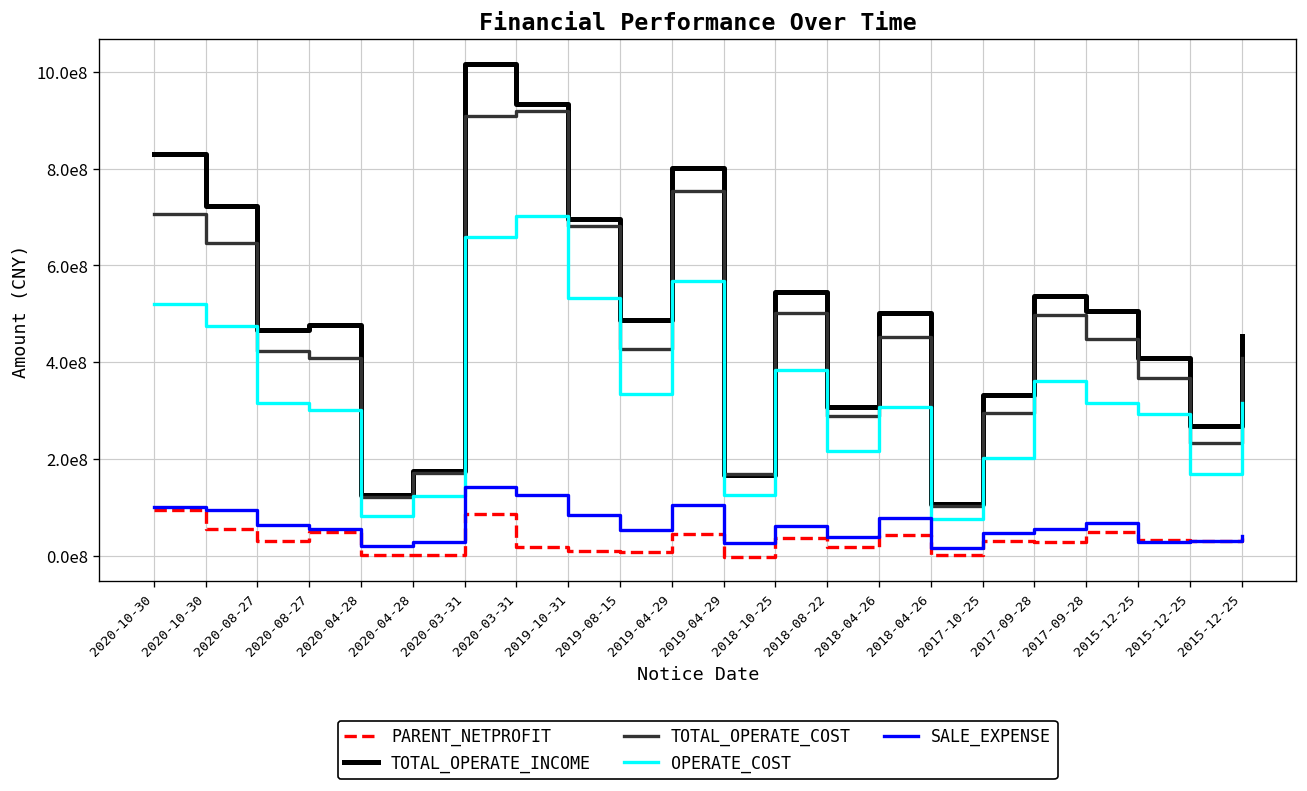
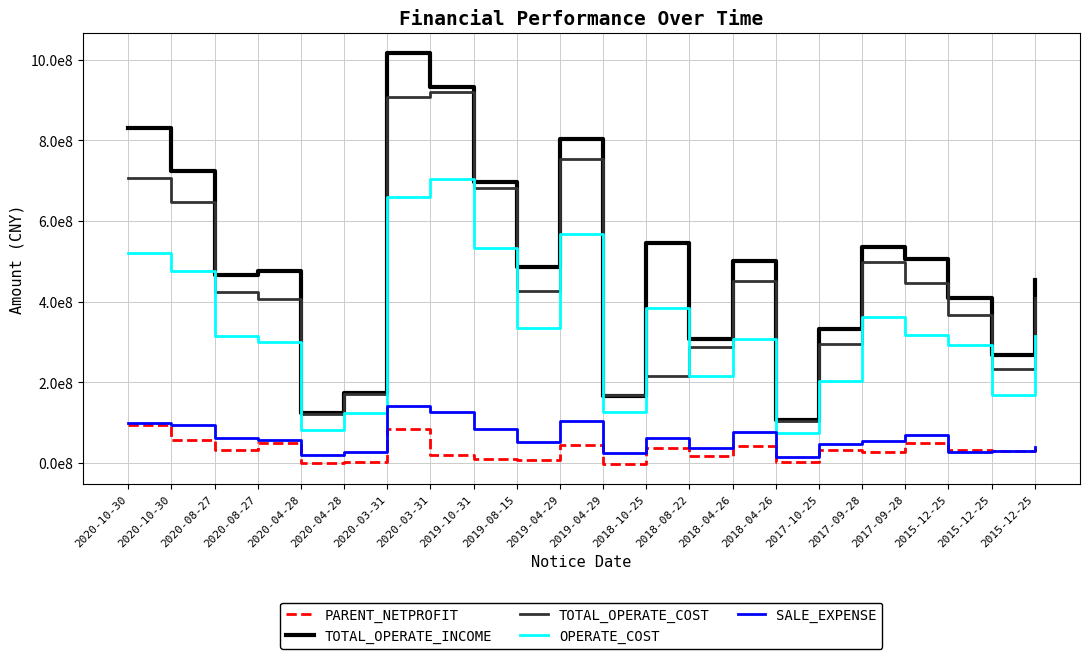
  {
    "PARENT_NETPROFIT": {
      "2019-10-31": 10000000,
      "2019-08-15": 10000000,
      "2018-10-25": 40000000,
      "2018-08-22": 20000000,
      "2017-10-25": 30000000
    },
    "TOTAL_OPERATE_INCOME": {
      "2019-10-31": 700000000,
      "2019-08-15": 490000000,
      "2018-10-25": 550000000,
      "2018-08-22": 310000000,
      "2017-10-25": 330000000
    },
    "TOTAL_OPERATE_COST": {
      "2019-10-31": 680000000,
      "2019-08-15": 430000000,
-     "2018-10-25": 500000000,
+     "2018-10-25": 210000000,
      "2018-08-22": 290000000,
      "2017-10-25": 300000000
    },
    "OPERATE_COST": {
      "2019-10-31": 530000000,
      "2019-08-15": 330000000,
      "2018-10-25": 380000000,
      "2018-08-22": 220000000,
      "2017-10-25": 200000000
    },
    "SALE_EXPENSE": {
      "2019-10-31": 80000000,
      "2019-08-15": 50000000,
      "2018-10-25": 60000000,
      "2018-08-22": 40000000,
      "2017-10-25": 50000000
    }
  }
